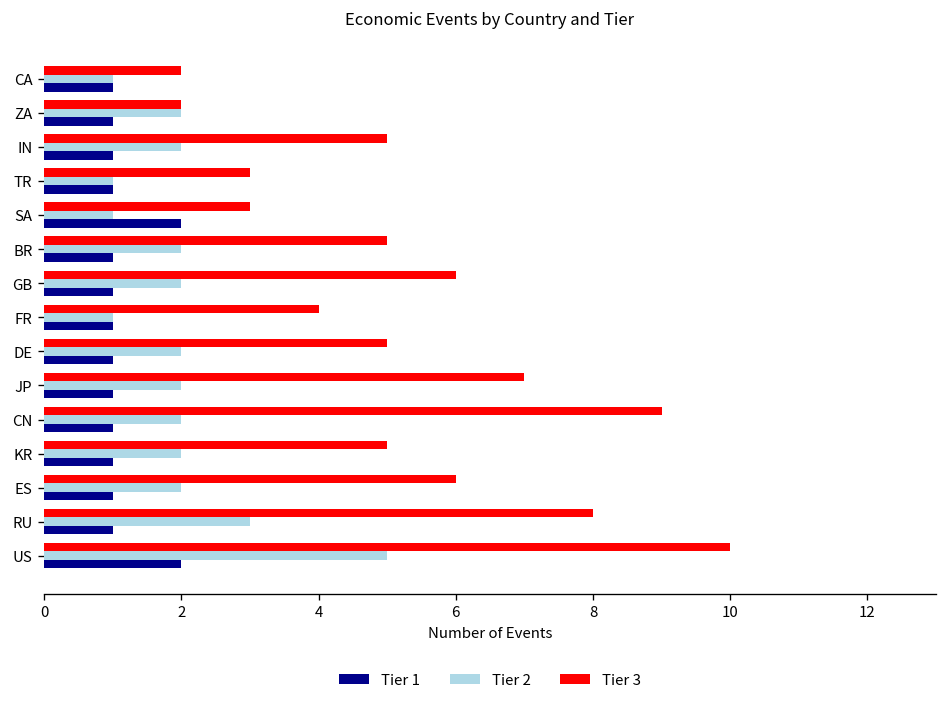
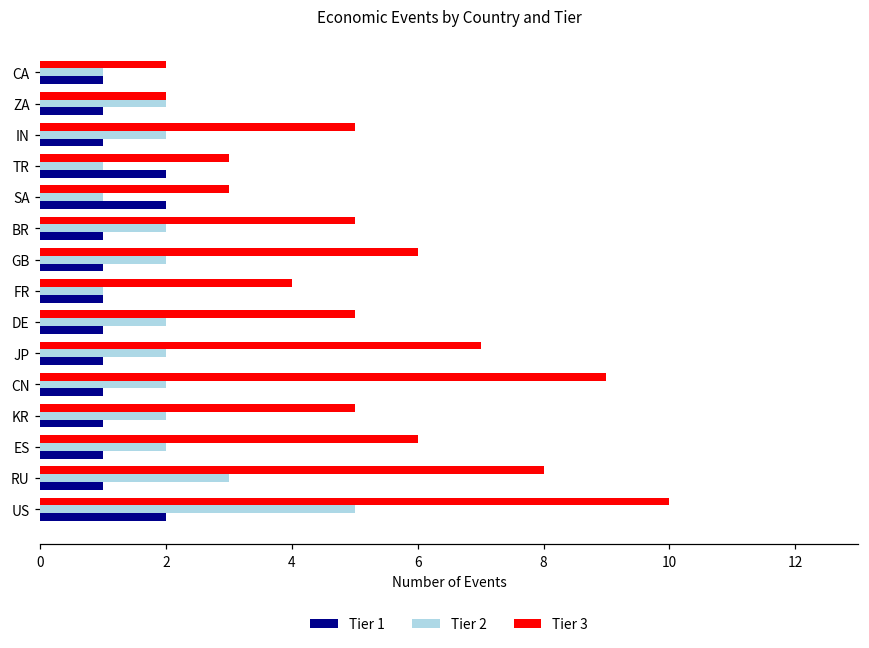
  {
    "Tier 1": {
      "CA": 1,
      "ZA": 1,
      "IN": 1,
-     "TR": 1,
+     "TR": 2,
      "SA": 2,
      "BR": 1,
      "GB": 1,
      "FR": 1,
      "DE": 1,
      "JP": 1,
      "CN": 1,
      "KR": 1,
      "ES": 1,
      "RU": 1,
      "US": 2
    },
    "Tier 2": {
      "CA": 1,
      "ZA": 2,
      "IN": 2,
      "TR": 1,
      "SA": 1,
      "BR": 2,
      "GB": 2,
      "FR": 1,
      "DE": 2,
      "JP": 2,
      "CN": 2,
      "KR": 2,
      "ES": 2,
      "RU": 3,
      "US": 5
    },
    "Tier 3": {
      "CA": 2,
      "ZA": 2,
      "IN": 5,
      "TR": 3,
      "SA": 3,
      "BR": 5,
      "GB": 6,
      "FR": 4,
      "DE": 5,
      "JP": 7,
      "CN": 9,
      "KR": 5,
      "ES": 6,
      "RU": 8,
      "US": 10
    }
  }
